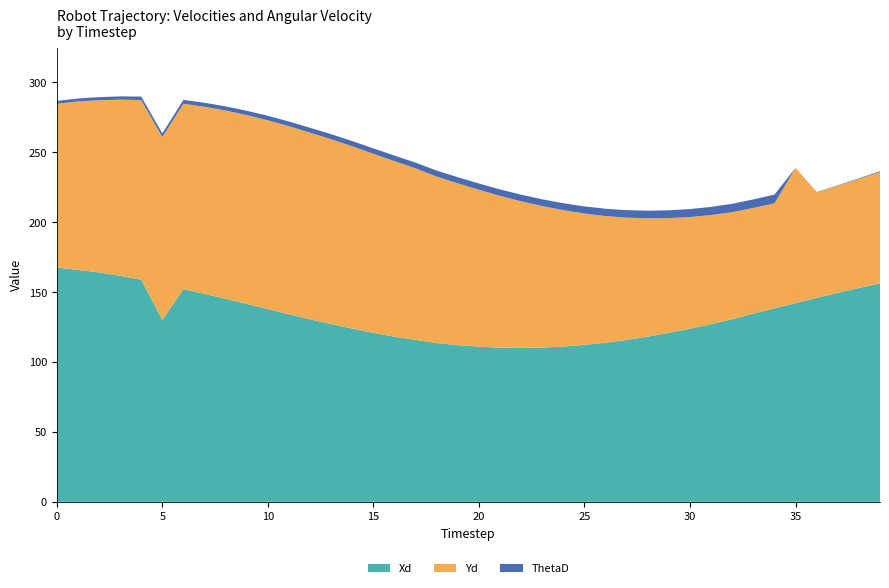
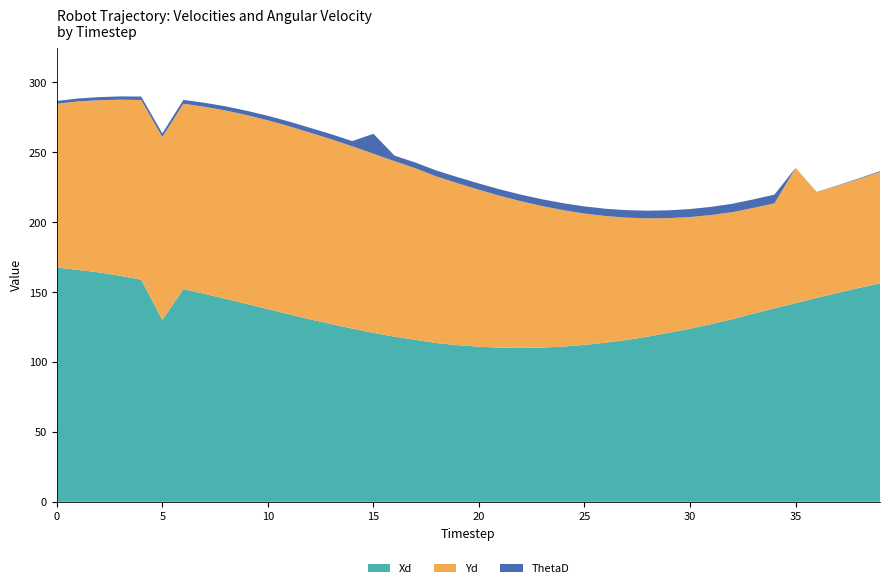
  {
    "Xd": {
      "0": 167,
      "5": 130,
      "10": 138,
      "15": 121,
      "20": 111,
      "25": 112,
      "30": 124,
      "35": 142
    },
    "Yd": {
      "0": 117,
      "5": 131,
      "10": 135,
      "15": 128,
      "20": 112,
      "25": 94,
      "30": 80
    },
    "ThetaD": {
      "0": 2,
      "5": 3,
      "10": 3,
-     "15": 4,
+     "15": 14,
      "20": 4,
      "25": 5,
      "30": 6
    }
  }
